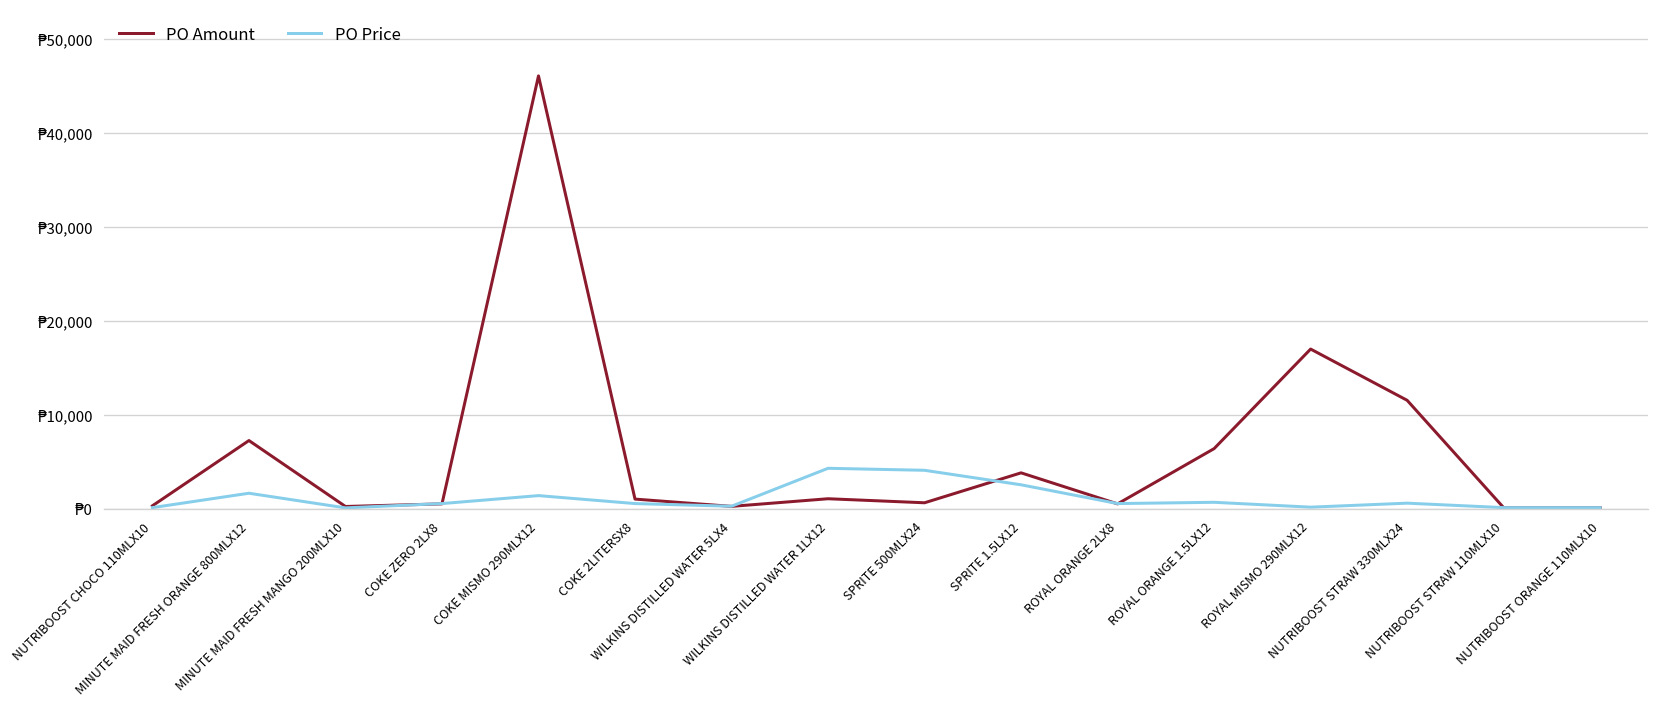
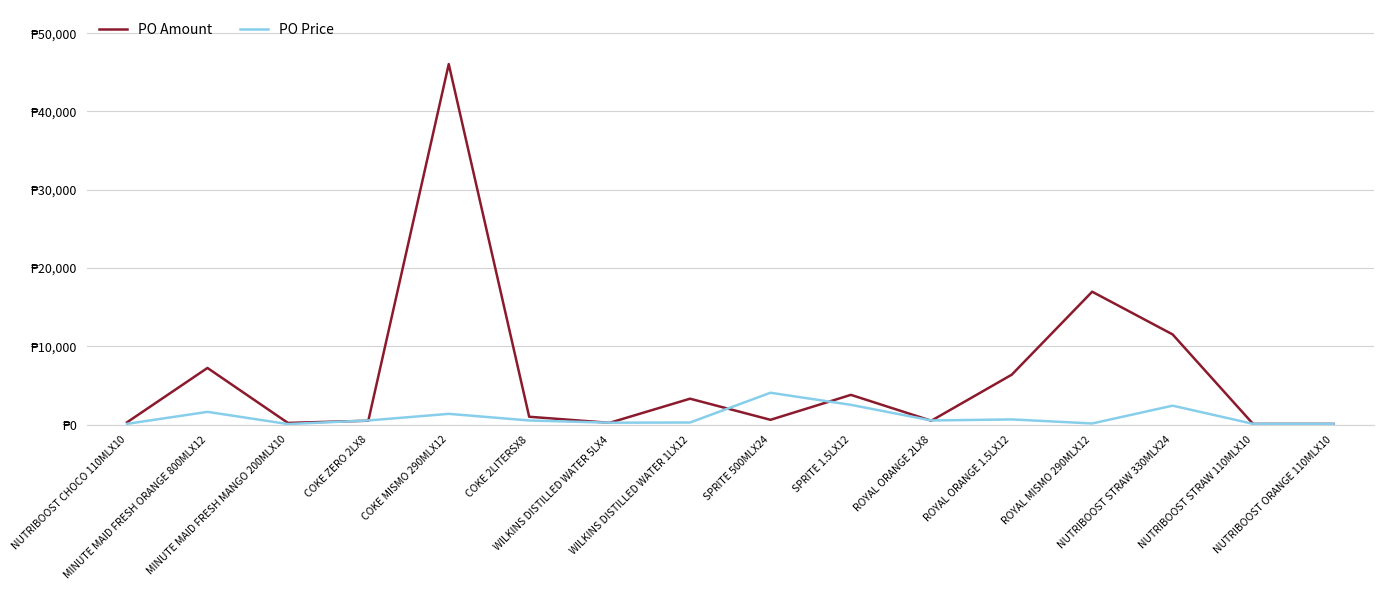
  {
    "PO Amount": {
      "MINUTE MAID FRESH ORANGE 800MLX12": "₱7,000",
      "COKE MISMO 290MLX12": "₱46,000",
      "COKE 2LITERSX8": "₱1,000",
-     "WILKINS DISTILLED WATER 1LX12": "₱1,000",
+     "WILKINS DISTILLED WATER 1LX12": "₱3,000",
      "SPRITE 500MLX24": "₱1,000",
      "SPRITE 1.5LX12": "₱4,000",
      "ROYAL ORANGE 1.5LX12": "₱6,000",
      "ROYAL MISMO 290MLX12": "₱17,000",
      "NUTRIBOOST STRAW 330MLX24": "₱12,000"
    },
    "PO Price": {
      "MINUTE MAID FRESH ORANGE 800MLX12": "₱2,000",
      "COKE MISMO 290MLX12": "₱1,000",
      "COKE 2LITERSX8": "₱1,000",
-     "WILKINS DISTILLED WATER 1LX12": "₱4,000",
+     "WILKINS DISTILLED WATER 1LX12": "₱0",
      "SPRITE 500MLX24": "₱4,000",
      "SPRITE 1.5LX12": "₱3,000",
      "ROYAL ORANGE 1.5LX12": "₱1,000",
      "ROYAL MISMO 290MLX12": "₱0",
-     "NUTRIBOOST STRAW 330MLX24": "₱1,000"
+     "NUTRIBOOST STRAW 330MLX24": "₱2,000"
    }
  }
